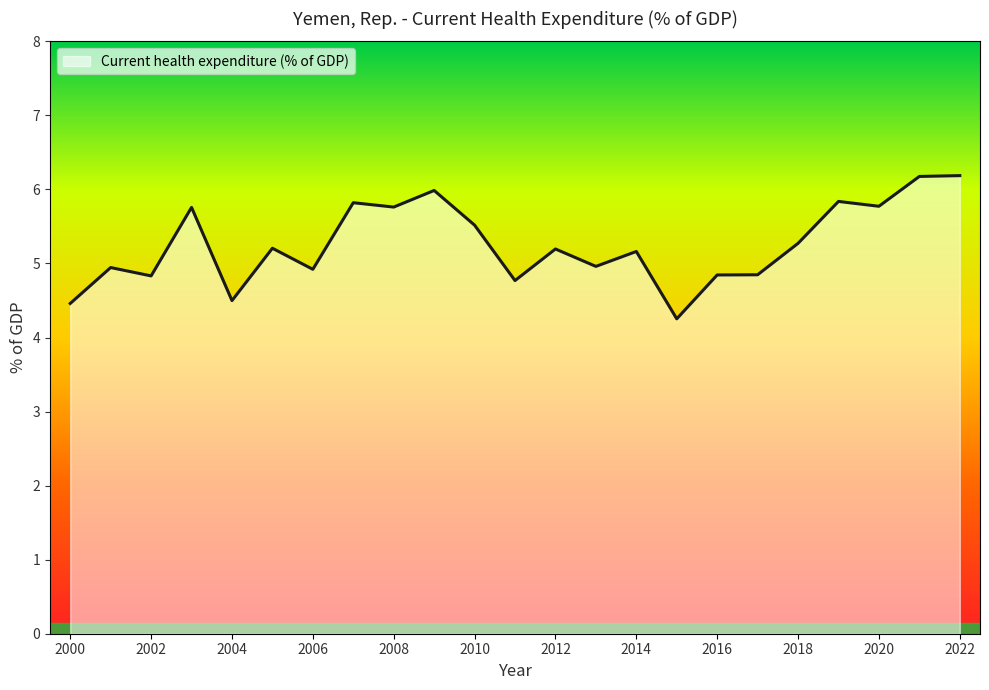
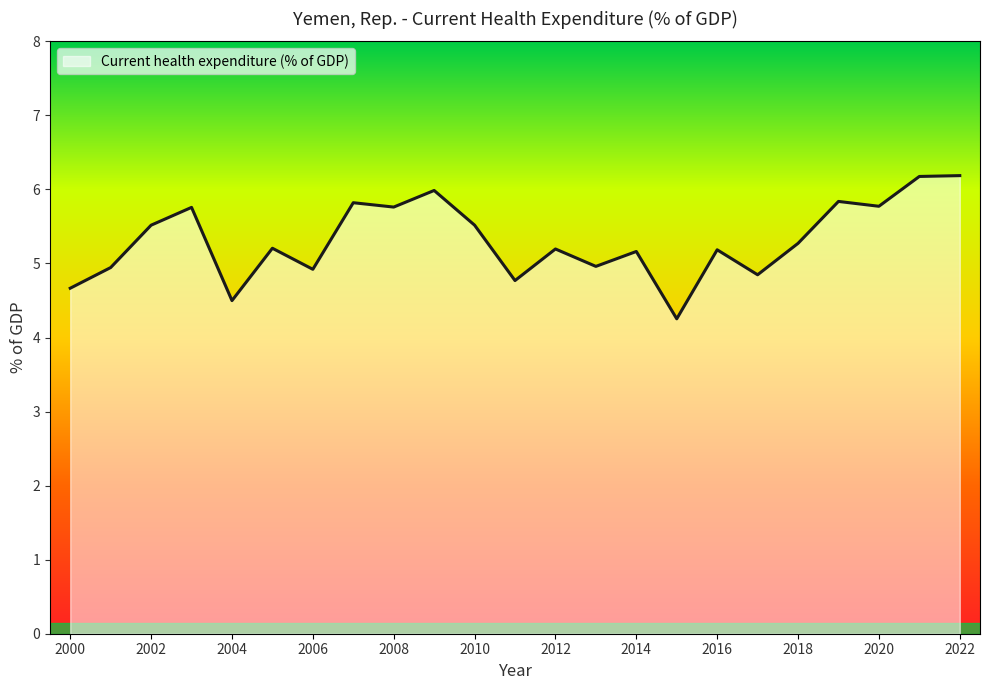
  {
-   "2000": 4.5,
-   "2002": 4.8,
+   "2000": 4.7,
+   "2002": 5.5,
    "2004": 4.5,
    "2006": 4.9,
    "2008": 5.8,
    "2010": 5.5,
    "2012": 5.2,
    "2014": 5.2,
-   "2016": 4.8,
+   "2016": 5.2,
    "2018": 5.3,
    "2020": 5.8,
    "2022": 6.2
  }
